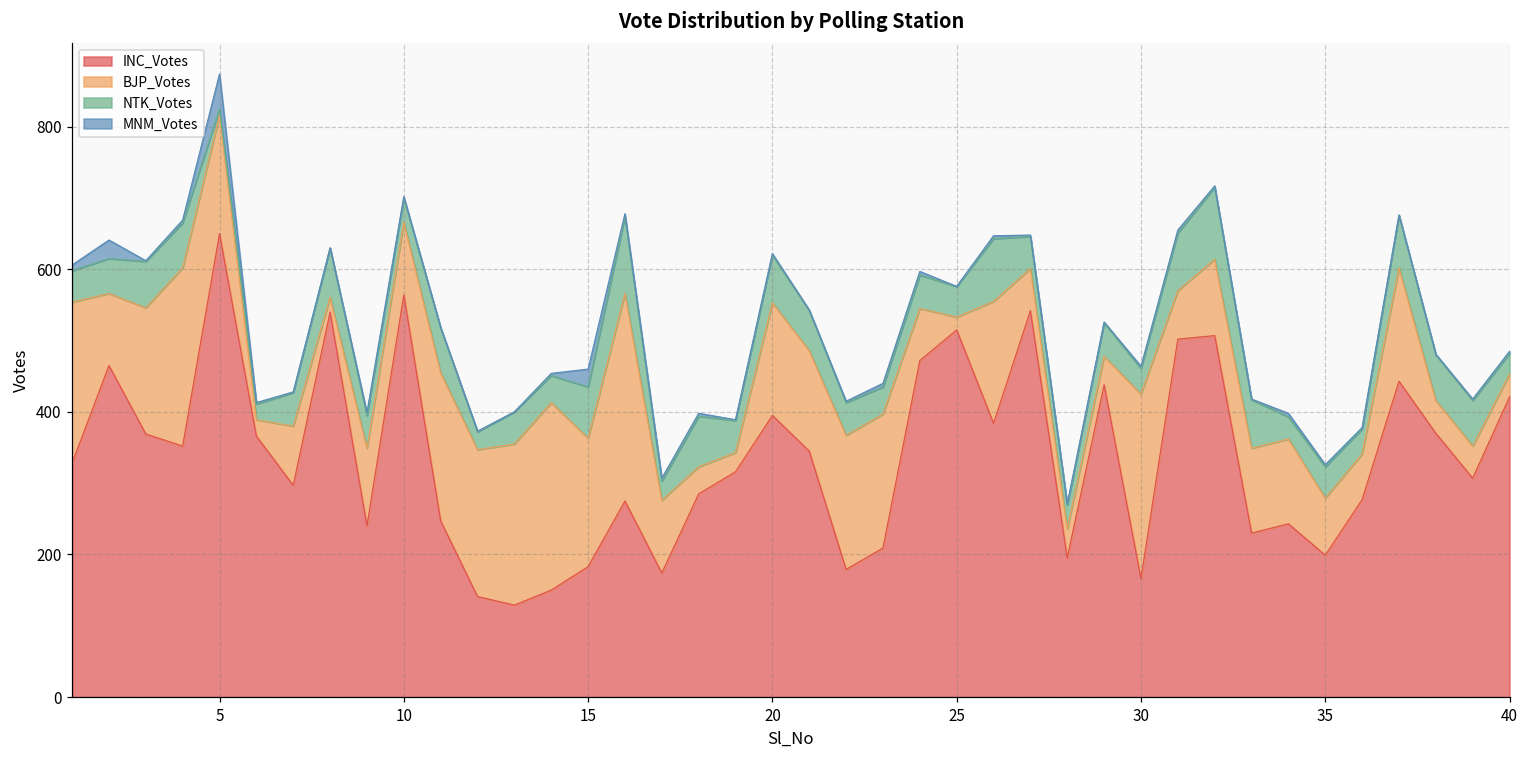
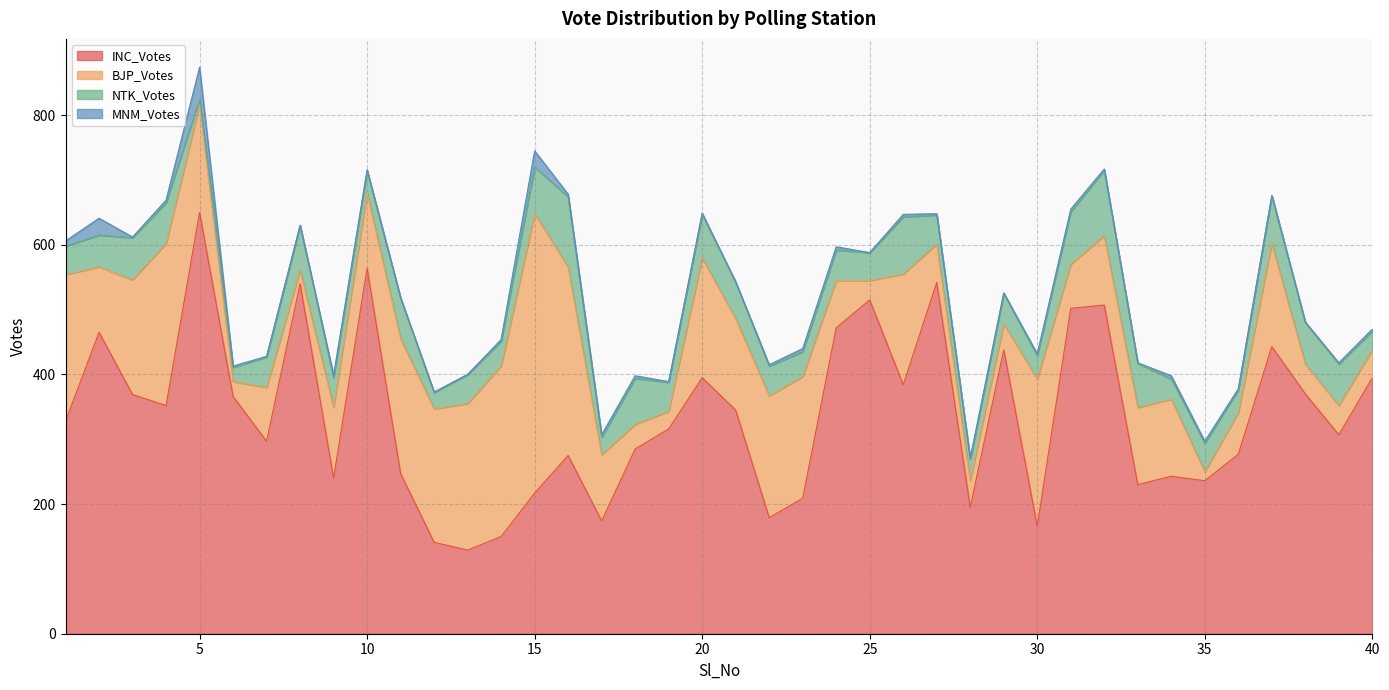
  {
    "INC_Votes": {
      "5": 650,
      "10": 560,
-     "15": 180,
+     "15": 220,
      "20": 400,
      "25": 520,
      "30": 170,
-     "35": 200,
-     "40": 420
+     "35": 240,
+     "40": 400
    },
    "BJP_Votes": {
      "5": 170,
-     "10": 100,
-     "15": 180,
-     "20": 160,
-     "25": 20,
-     "30": 260,
-     "35": 80,
-     "40": 30
+     "10": 120,
+     "15": 430,
+     "20": 190,
+     "25": 30,
+     "30": 230,
+     "35": 10,
+     "40": 40
    },
    "NTK_Votes": {
      "5": 10,
      "15": 70
    },
    "MNM_Votes": {
      "5": 50,
      "15": 30
    }
  }
